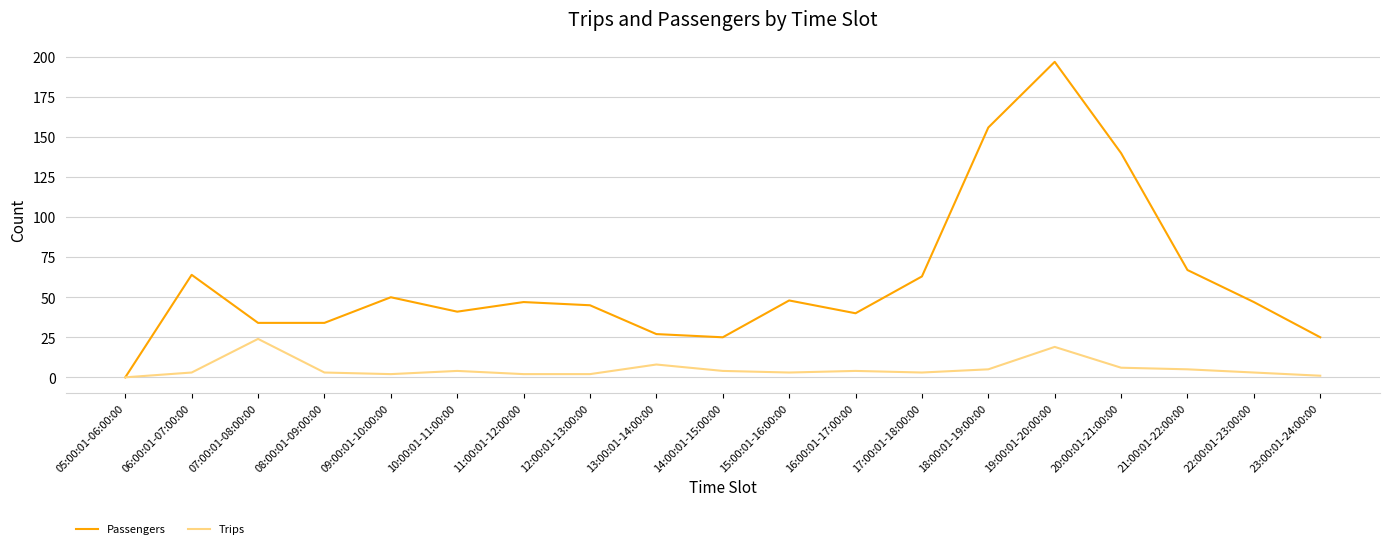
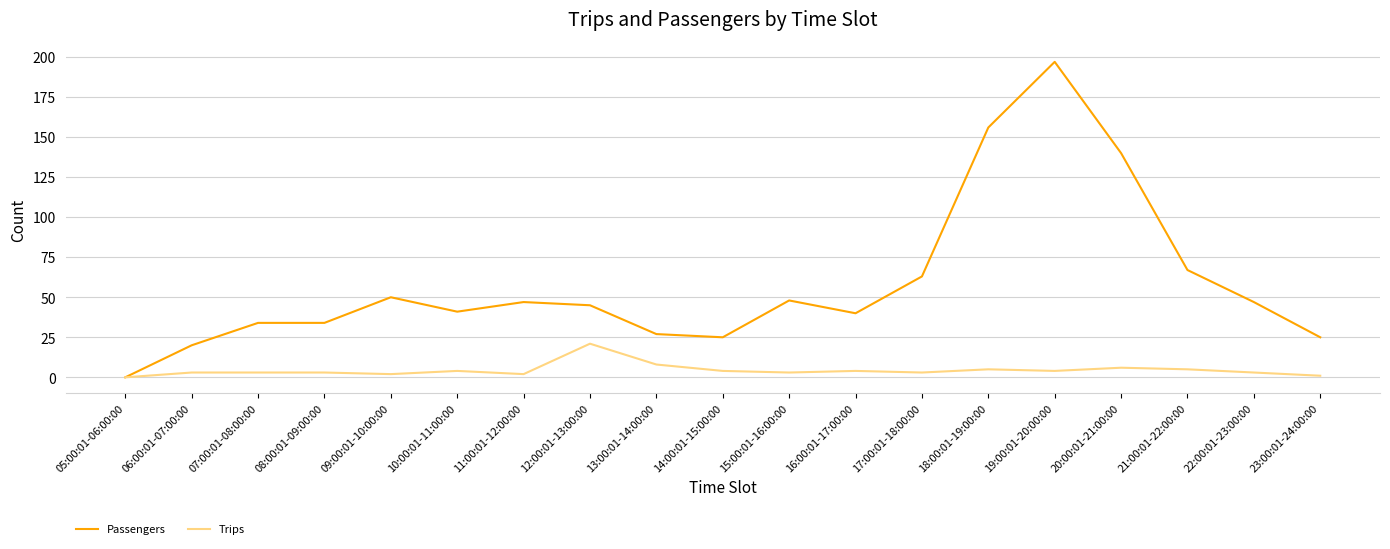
  {
    "Passengers": {
-     "06:00:01-07:00:00": 64,
+     "06:00:01-07:00:00": 20,
      "07:00:01-08:00:00": 34,
      "08:00:01-09:00:00": 34,
      "09:00:01-10:00:00": 50,
      "10:00:01-11:00:00": 41,
      "11:00:01-12:00:00": 47,
      "12:00:01-13:00:00": 45,
      "13:00:01-14:00:00": 27,
      "14:00:01-15:00:00": 25,
      "15:00:01-16:00:00": 48,
      "16:00:01-17:00:00": 40,
      "17:00:01-18:00:00": 63,
      "18:00:01-19:00:00": 156,
      "19:00:01-20:00:00": 197,
      "20:00:01-21:00:00": 140,
      "21:00:01-22:00:00": 67,
      "22:00:01-23:00:00": 47,
      "23:00:01-24:00:00": 25
    },
    "Trips": {
      "06:00:01-07:00:00": 3,
-     "07:00:01-08:00:00": 24,
+     "07:00:01-08:00:00": 3,
      "08:00:01-09:00:00": 3,
      "09:00:01-10:00:00": 2,
      "10:00:01-11:00:00": 4,
      "11:00:01-12:00:00": 2,
-     "12:00:01-13:00:00": 2,
+     "12:00:01-13:00:00": 21,
      "13:00:01-14:00:00": 8,
      "14:00:01-15:00:00": 4,
      "15:00:01-16:00:00": 3,
      "16:00:01-17:00:00": 4,
      "17:00:01-18:00:00": 3,
      "18:00:01-19:00:00": 5,
-     "19:00:01-20:00:00": 19,
+     "19:00:01-20:00:00": 4,
      "20:00:01-21:00:00": 6,
      "21:00:01-22:00:00": 5,
      "22:00:01-23:00:00": 3,
      "23:00:01-24:00:00": 1
    }
  }
